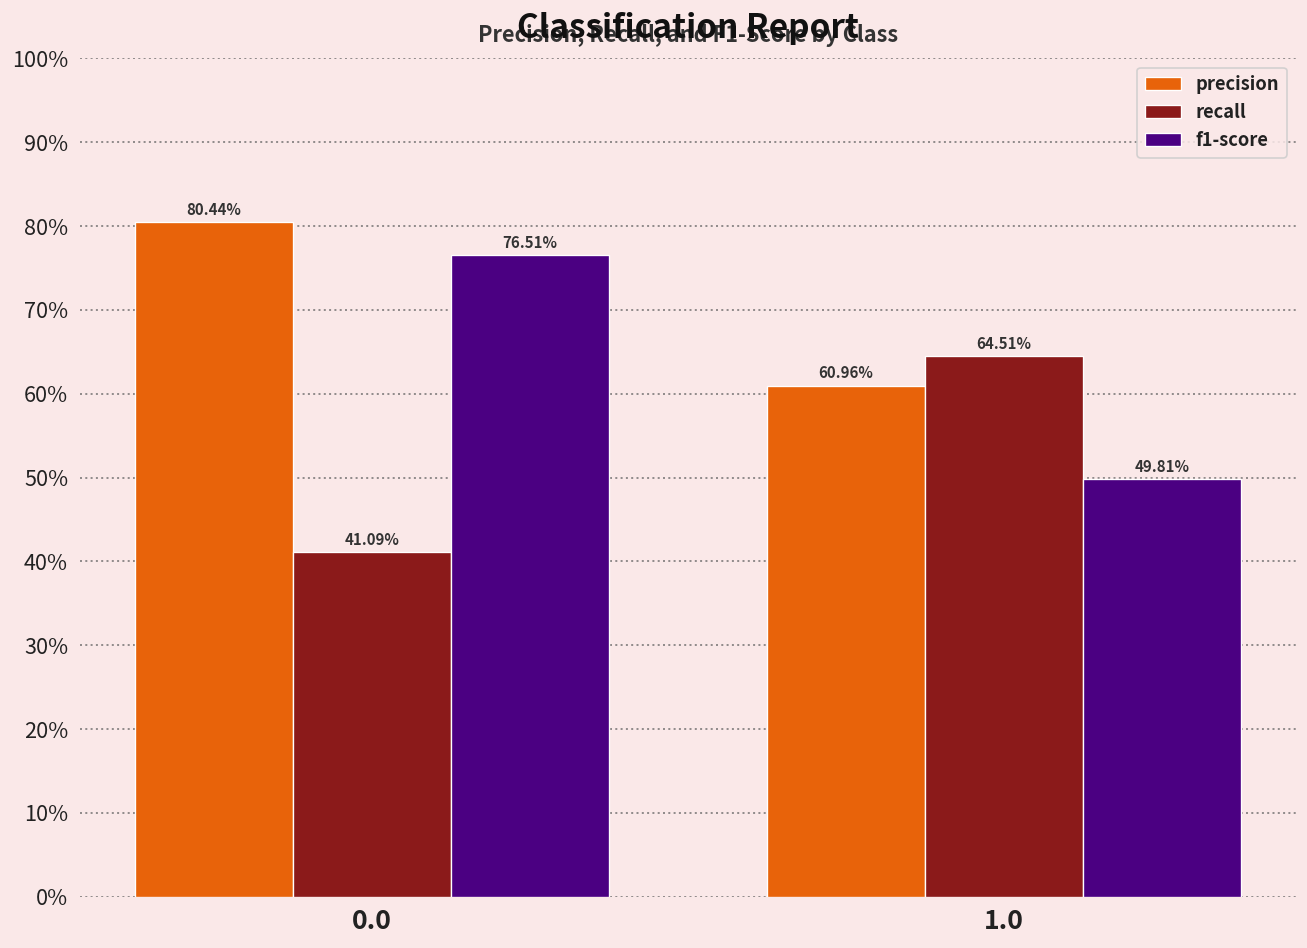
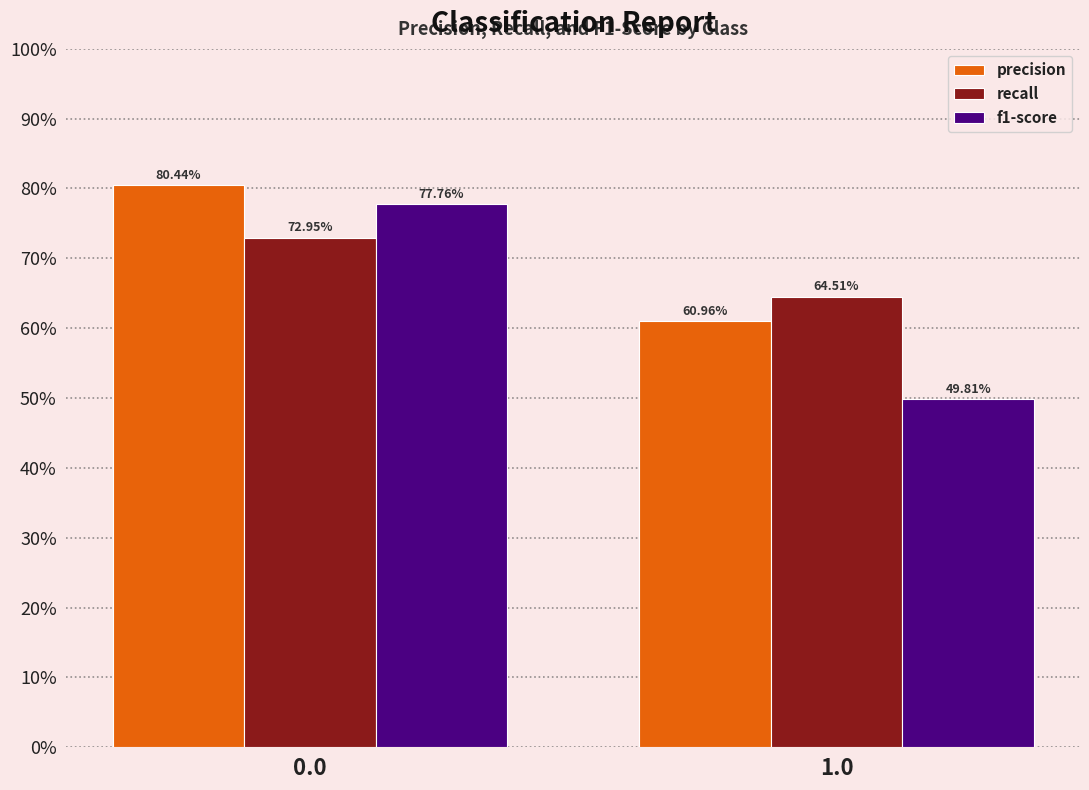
  {
    "precision": {
      "0.0": "80.44%",
      "1.0": "60.96%"
    },
    "recall": {
-     "0.0": "41.09%",
+     "0.0": "72.95%",
      "1.0": "64.51%"
    },
    "f1-score": {
-     "0.0": "76.51%",
+     "0.0": "77.76%",
      "1.0": "49.81%"
    }
  }
